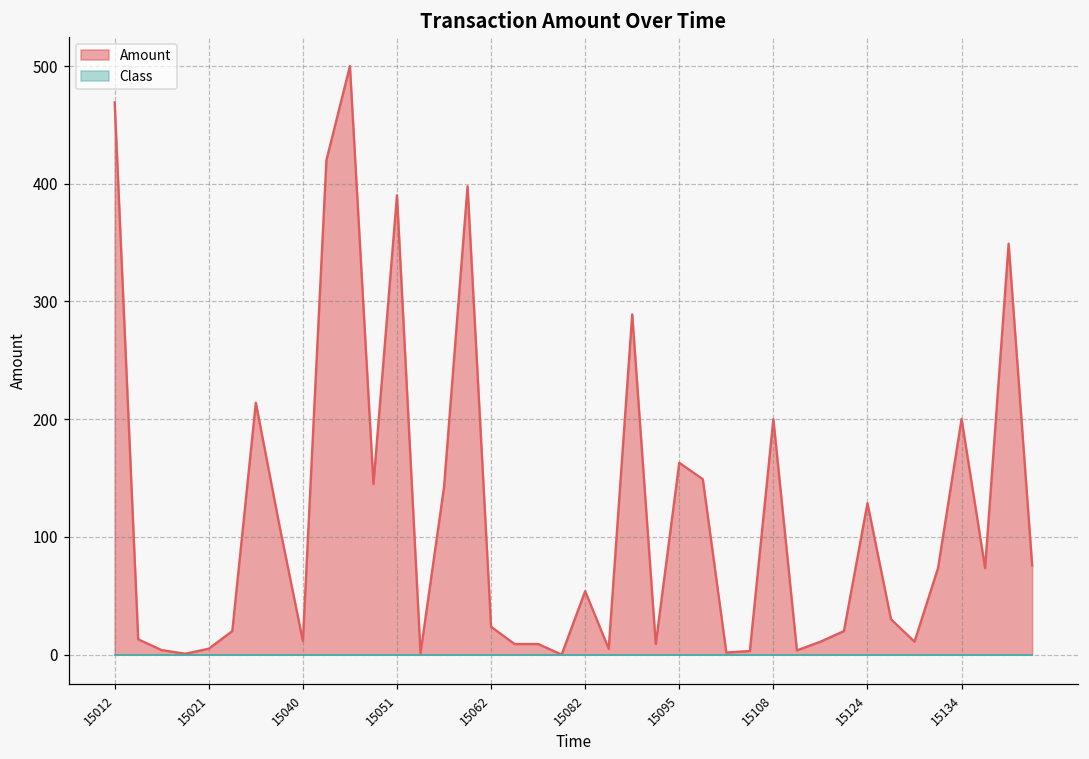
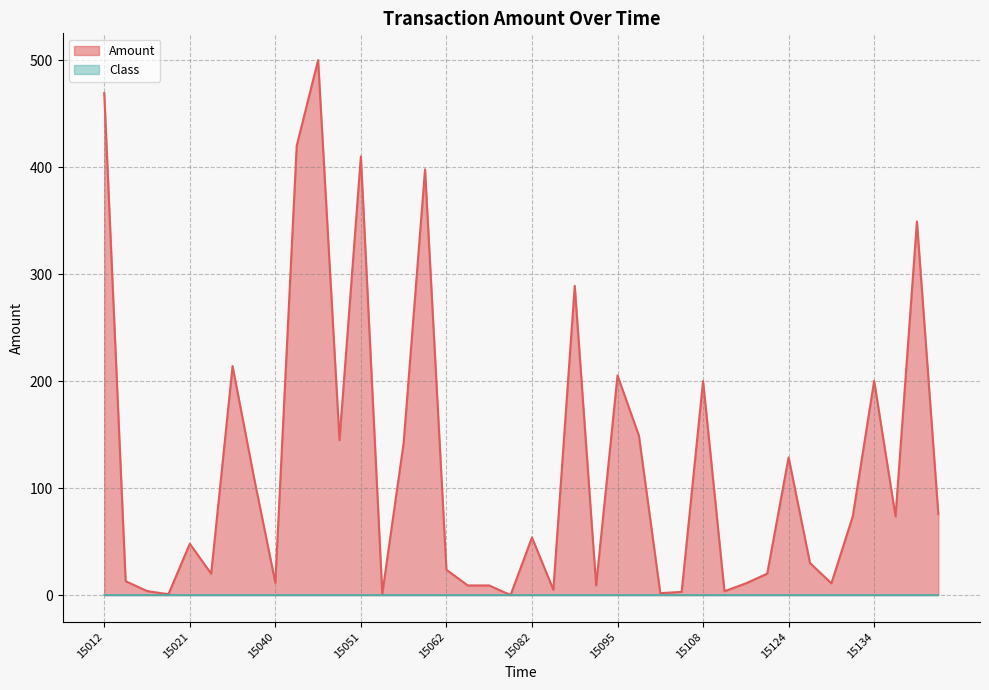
  {
    "Amount": {
      "15012": 469,
-     "15021": 5,
+     "15021": 48,
      "15040": 12,
-     "15051": 390,
+     "15051": 410,
      "15062": 24,
      "15082": 54,
-     "15095": 163,
+     "15095": 205,
      "15108": 200,
      "15124": 129,
      "15134": 200
    },
    "Class": {
      "15012": 0,
      "15021": 0,
      "15040": 0,
      "15051": 0,
      "15062": 0,
      "15082": 0,
      "15095": 0,
      "15108": 0,
      "15124": 0,
      "15134": 0
    }
  }
